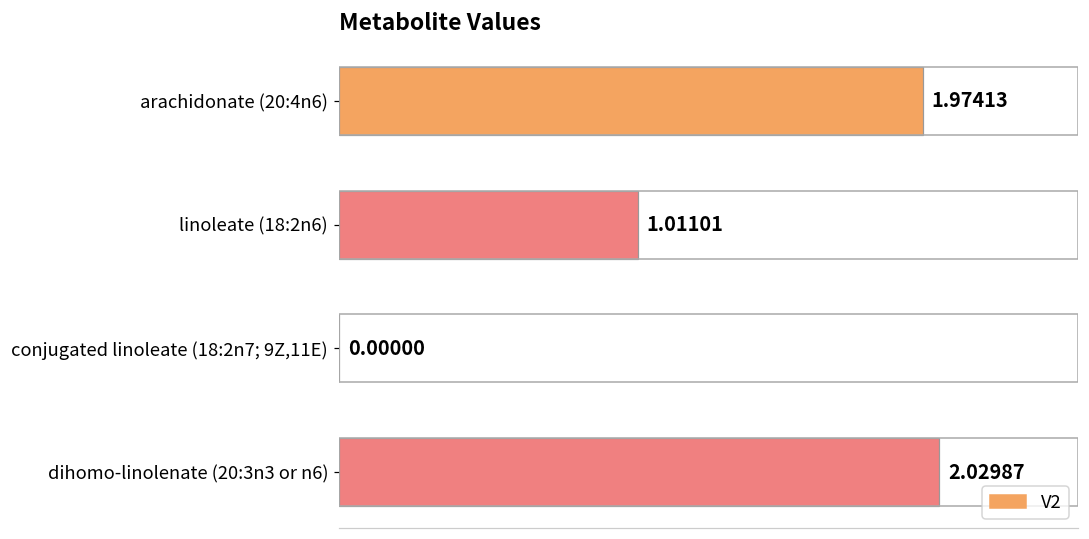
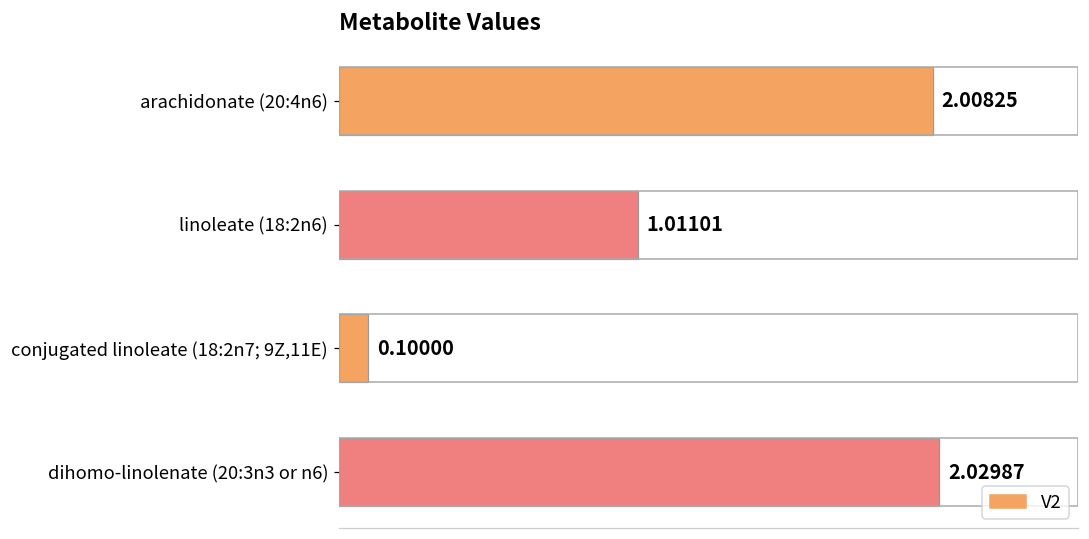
  {
-   "arachidonate (20:4n6)": 1.97413,
+   "arachidonate (20:4n6)": 2.00825,
    "linoleate (18:2n6)": 1.01101,
-   "conjugated linoleate (18:2n7; 9Z,11E)": 0.00000,
+   "conjugated linoleate (18:2n7; 9Z,11E)": 0.10000,
    "dihomo-linolenate (20:3n3 or n6)": 2.02987
  }
